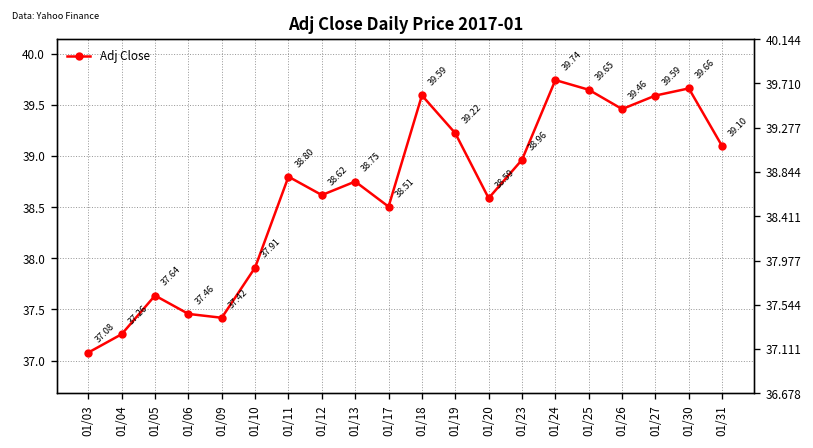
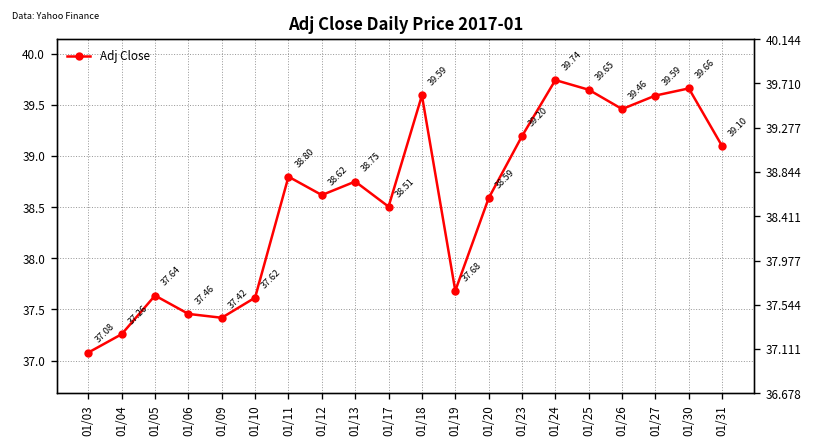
  {
    "01/03": 37.08,
    "01/04": 37.26,
    "01/05": 37.64,
    "01/06": 37.46,
    "01/09": 37.42,
-   "01/10": 37.91,
+   "01/10": 37.62,
    "01/11": 38.80,
    "01/12": 38.62,
    "01/13": 38.75,
    "01/17": 38.51,
    "01/18": 39.59,
-   "01/19": 39.22,
+   "01/19": 37.68,
    "01/20": 38.59,
-   "01/23": 38.96,
+   "01/23": 39.20,
    "01/24": 39.74,
    "01/25": 39.65,
    "01/26": 39.46,
    "01/27": 39.59,
    "01/30": 39.66,
    "01/31": 39.10
  }
